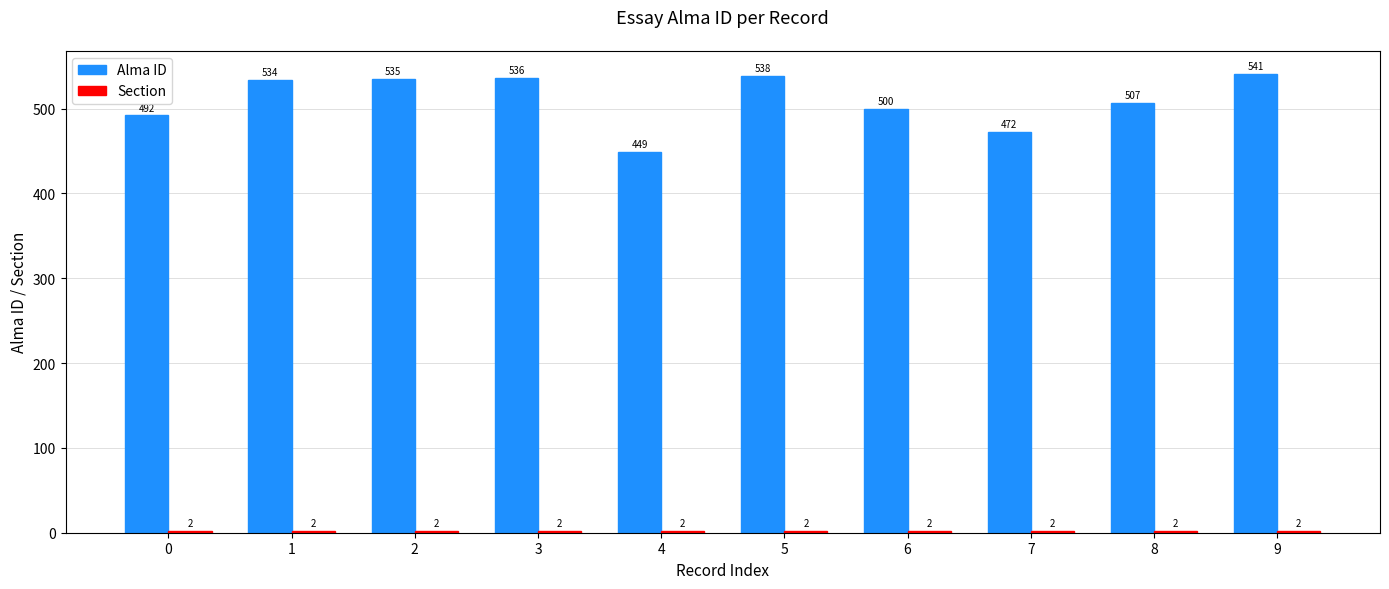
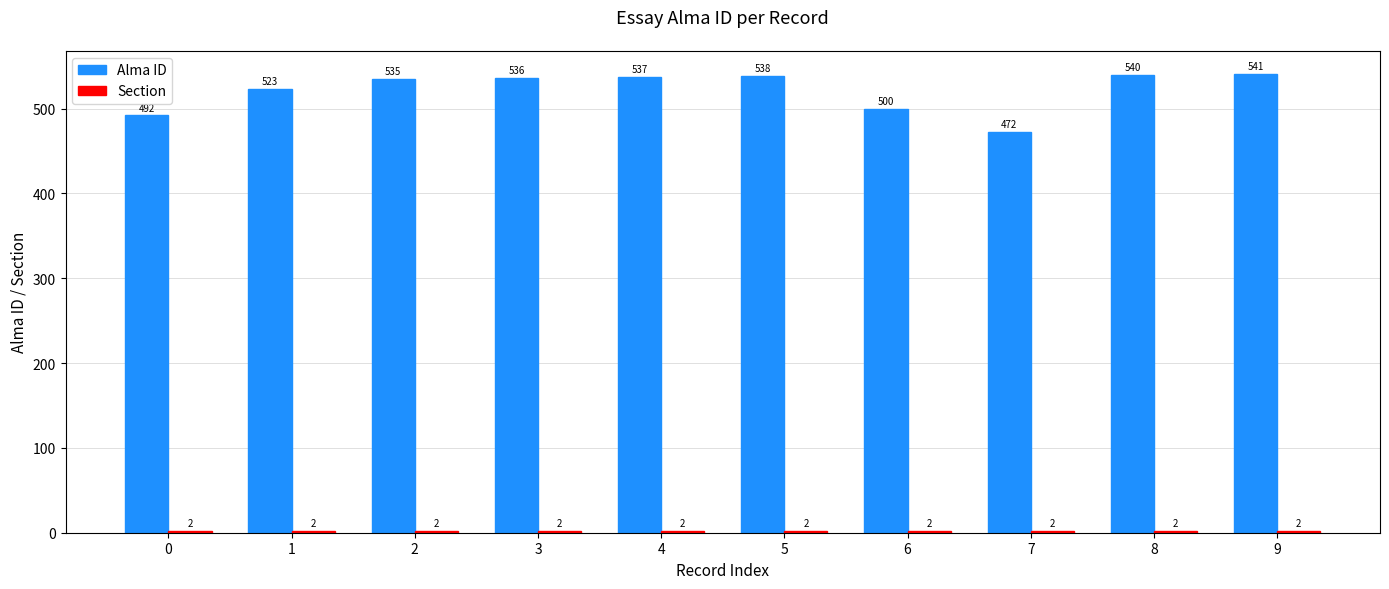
  {
    "Alma ID": {
-     "1": 534,
+     "1": 523,
      "2": 535,
      "3": 536,
-     "4": 449,
+     "4": 537,
      "5": 538,
      "6": 500,
      "7": 472,
-     "8": 507,
+     "8": 540,
      "9": 541
    },
    "Section": {
      "0": 2,
      "1": 2,
      "2": 2,
      "3": 2,
      "4": 2,
      "5": 2,
      "6": 2,
      "7": 2,
      "8": 2,
      "9": 2
    }
  }
